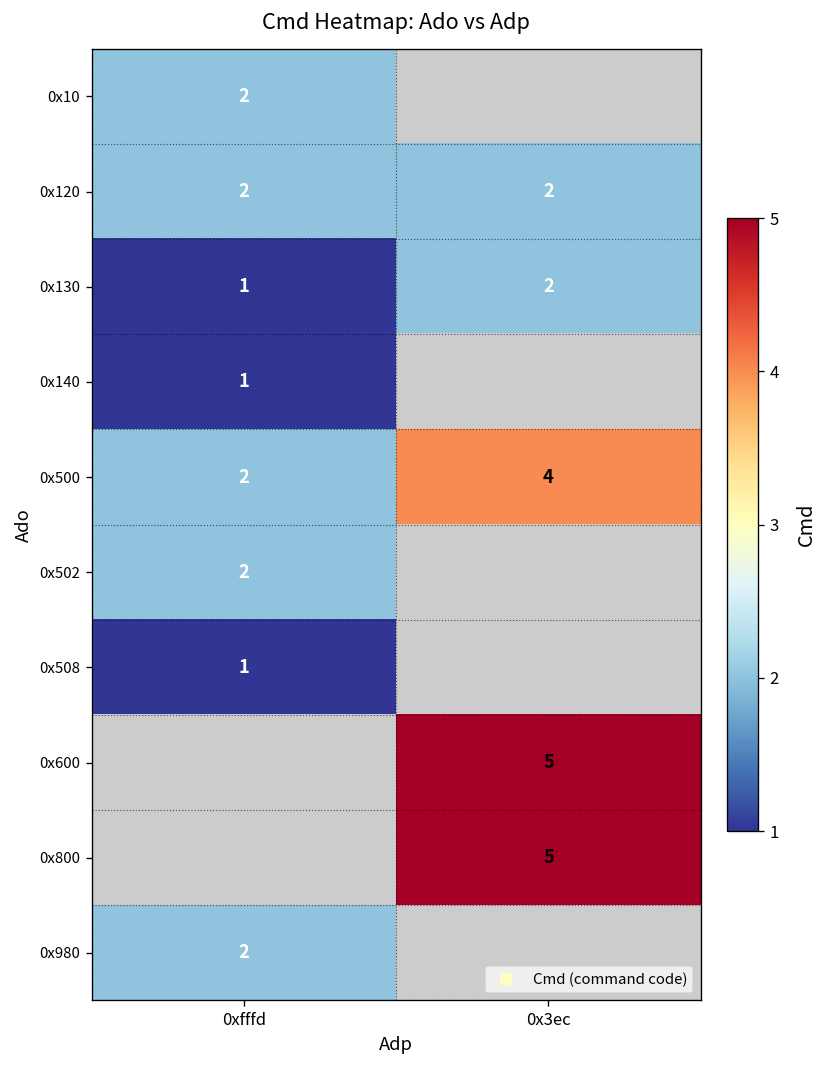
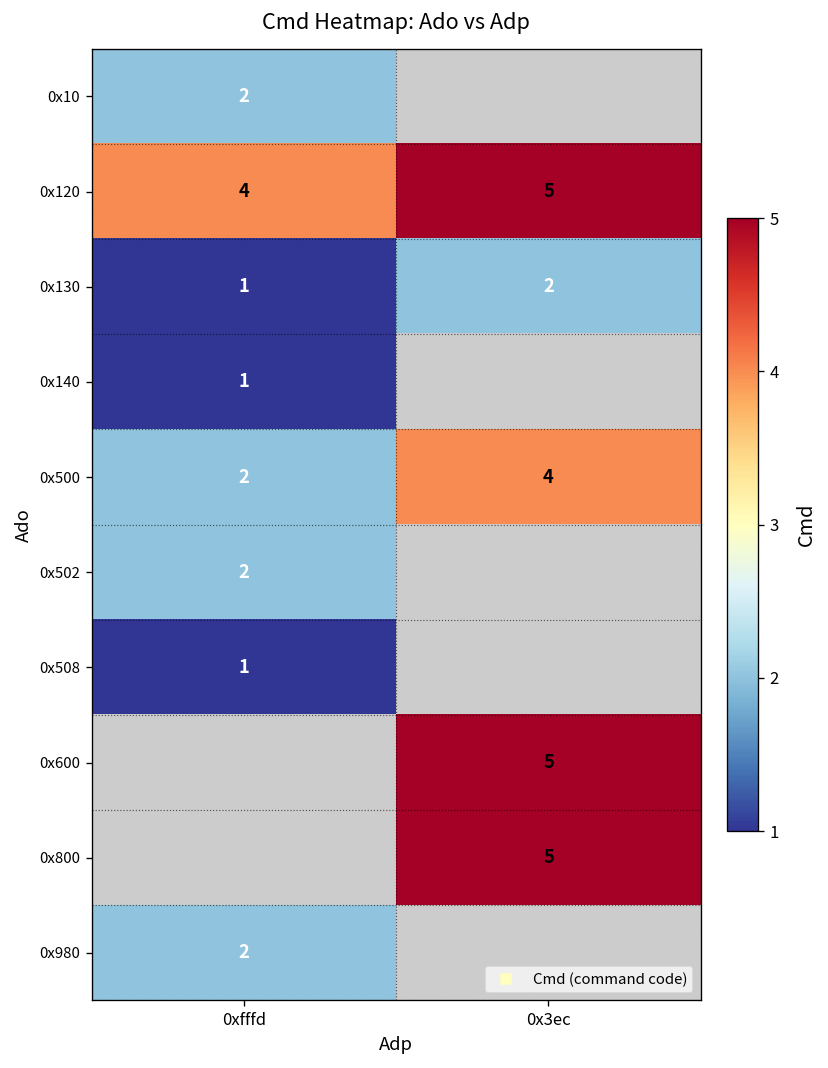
  {
    "0x10": {
      "0xfffd": 2
    },
    "0x120": {
-     "0xfffd": 2,
-     "0x3ec": 2
+     "0xfffd": 4,
+     "0x3ec": 5
    },
    "0x130": {
      "0xfffd": 1,
      "0x3ec": 2
    },
    "0x140": {
      "0xfffd": 1
    },
    "0x500": {
      "0xfffd": 2,
      "0x3ec": 4
    },
    "0x502": {
      "0xfffd": 2
    },
    "0x508": {
      "0xfffd": 1
    },
    "0x600": {
      "0x3ec": 5
    },
    "0x800": {
      "0x3ec": 5
    },
    "0x980": {
      "0xfffd": 2
    }
  }
